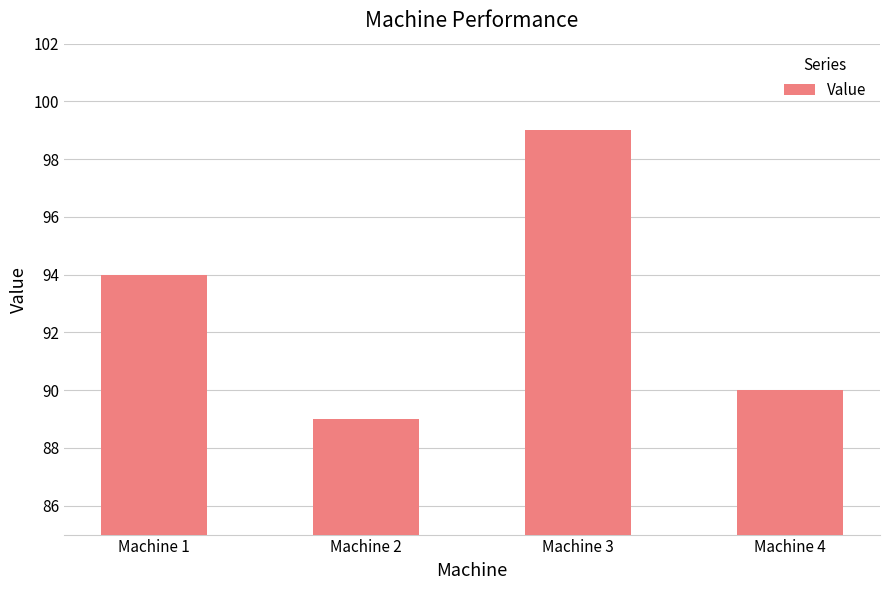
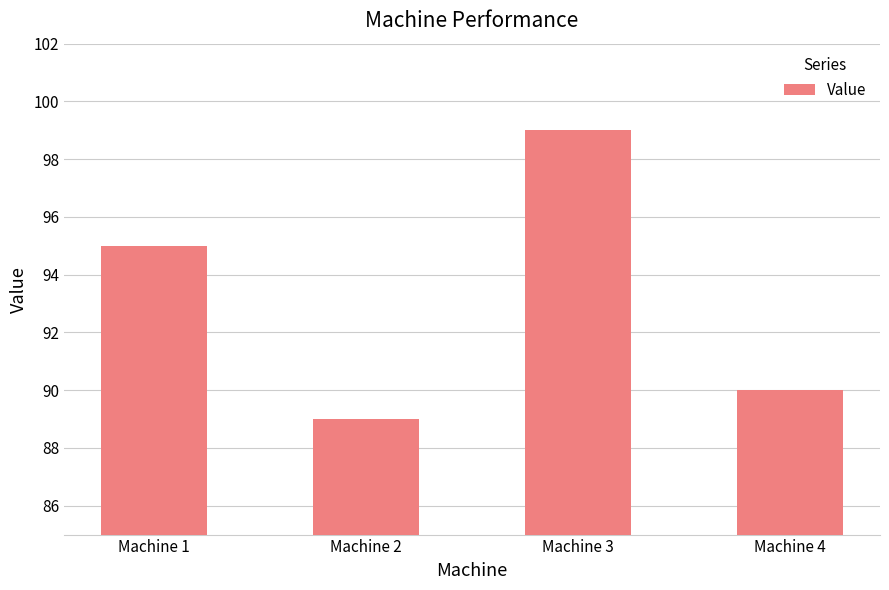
  {
-   "Machine 1": 94,
+   "Machine 1": 95,
    "Machine 2": 89,
    "Machine 3": 99,
    "Machine 4": 90
  }
